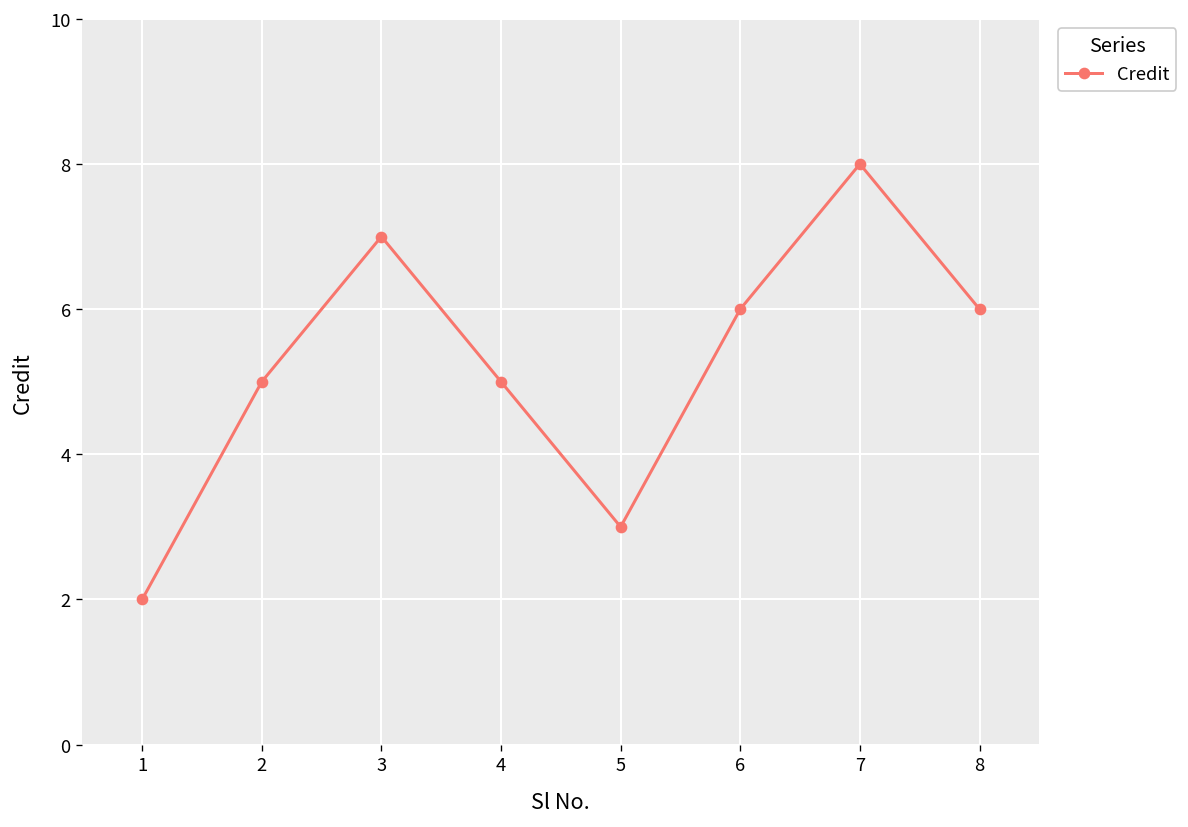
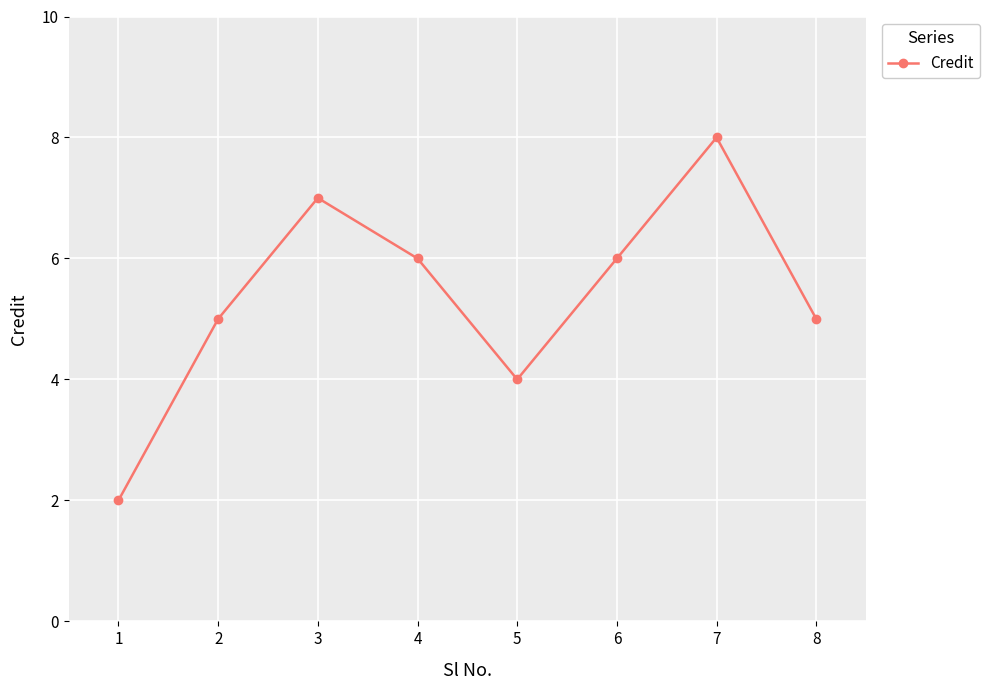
  {
    "1": 2,
    "2": 5,
    "3": 7,
-   "4": 5,
-   "5": 3,
+   "4": 6,
+   "5": 4,
    "6": 6,
    "7": 8,
-   "8": 6
+   "8": 5
  }
